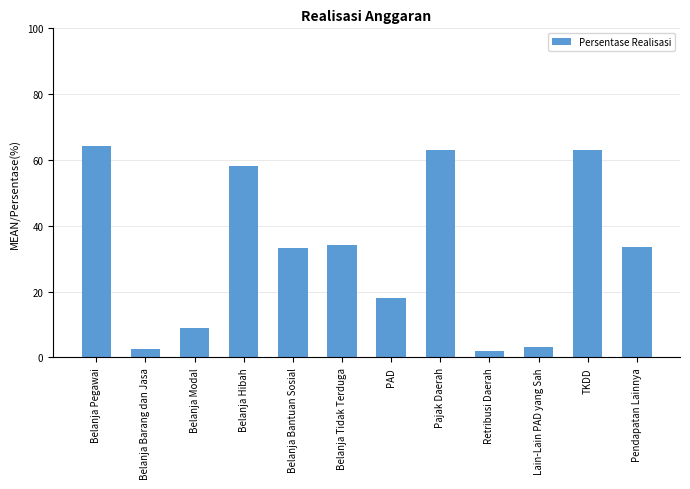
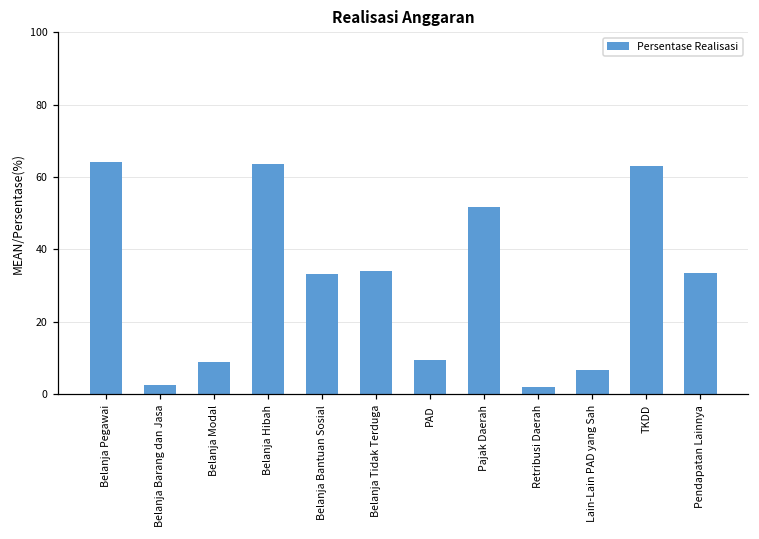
  {
    "Belanja Pegawai": 64,
    "Belanja Barang dan Jasa": 3,
    "Belanja Modal": 9,
-   "Belanja Hibah": 58,
+   "Belanja Hibah": 64,
    "Belanja Bantuan Sosial": 33,
    "Belanja Tidak Terduga": 34,
-   "PAD": 18,
-   "Pajak Daerah": 63,
+   "PAD": 9,
+   "Pajak Daerah": 52,
    "Retribusi Daerah": 2,
-   "Lain-Lain PAD yang Sah": 3,
+   "Lain-Lain PAD yang Sah": 7,
    "TKDD": 63,
    "Pendapatan Lainnya": 33
  }
